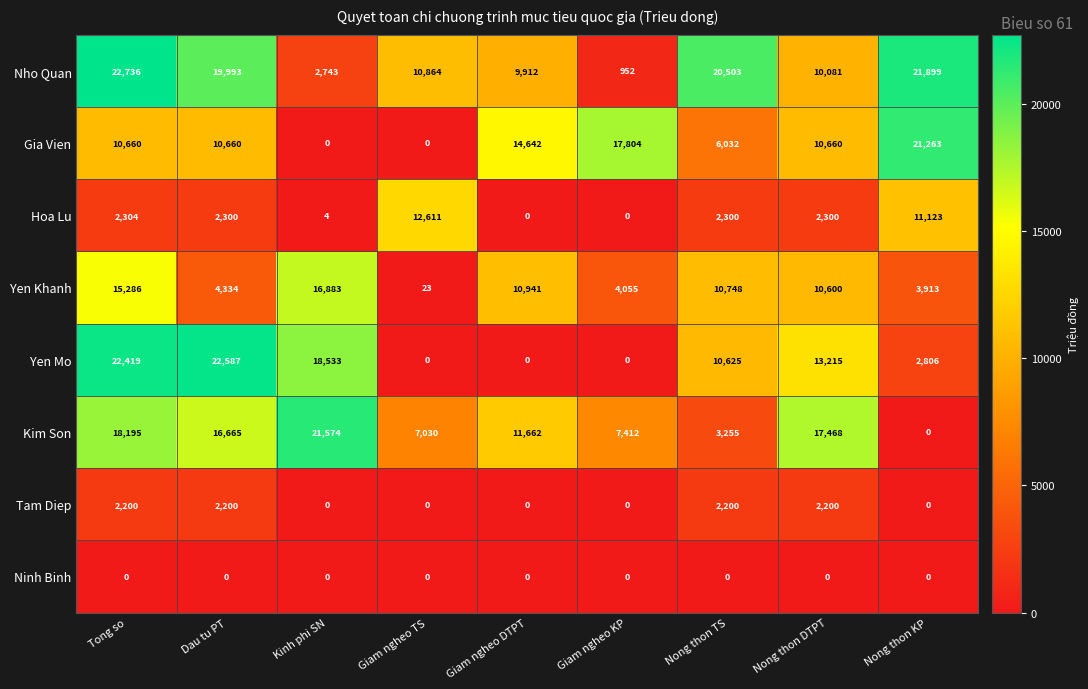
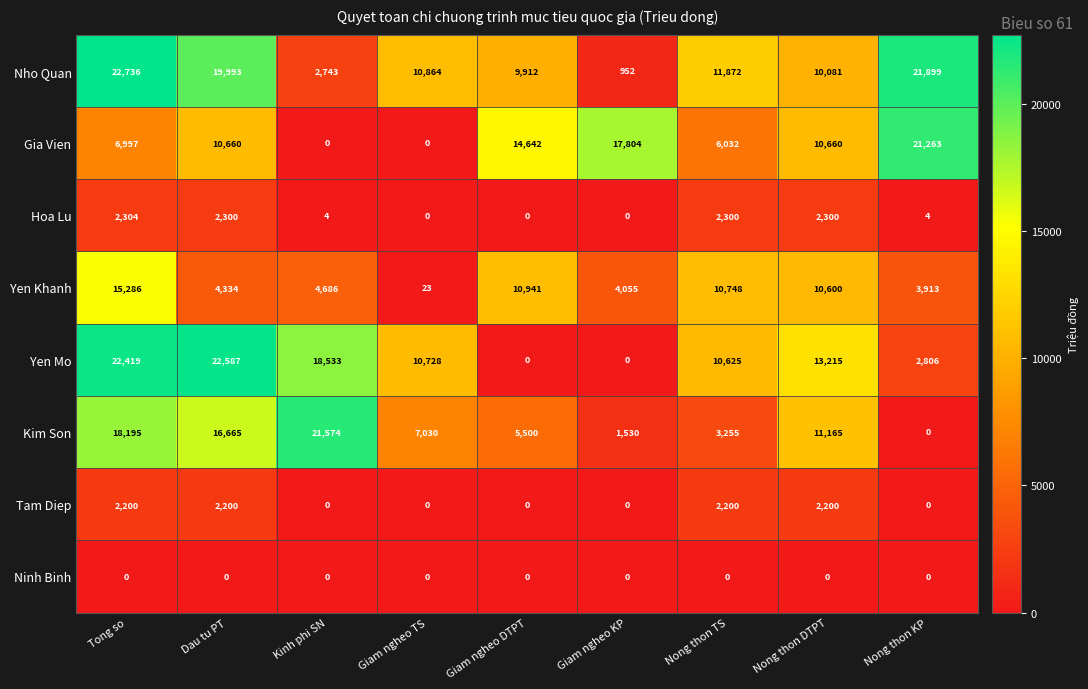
  {
    "Nho Quan": {
      "Tong so": "22,736",
      "Dau tu PT": "19,993",
      "Kinh phi SN": "2,743",
      "Giam ngheo TS": "10,864",
      "Giam ngheo DTPT": "9,912",
      "Giam ngheo KP": "952",
-     "Nong thon TS": "20,503",
+     "Nong thon TS": "11,872",
      "Nong thon DTPT": "10,081",
      "Nong thon KP": "21,899"
    },
    "Gia Vien": {
-     "Tong so": "10,660",
+     "Tong so": "6,997",
      "Dau tu PT": "10,660",
      "Kinh phi SN": "0",
      "Giam ngheo TS": "0",
      "Giam ngheo DTPT": "14,642",
      "Giam ngheo KP": "17,804",
      "Nong thon TS": "6,032",
      "Nong thon DTPT": "10,660",
      "Nong thon KP": "21,263"
    },
    "Hoa Lu": {
      "Tong so": "2,304",
      "Dau tu PT": "2,300",
      "Kinh phi SN": "4",
-     "Giam ngheo TS": "12,611",
+     "Giam ngheo TS": "0",
      "Giam ngheo DTPT": "0",
      "Giam ngheo KP": "0",
      "Nong thon TS": "2,300",
      "Nong thon DTPT": "2,300",
-     "Nong thon KP": "11,123"
+     "Nong thon KP": "4"
    },
    "Yen Khanh": {
      "Tong so": "15,286",
      "Dau tu PT": "4,334",
-     "Kinh phi SN": "16,883",
+     "Kinh phi SN": "4,686",
      "Giam ngheo TS": "23",
      "Giam ngheo DTPT": "10,941",
      "Giam ngheo KP": "4,055",
      "Nong thon TS": "10,748",
      "Nong thon DTPT": "10,600",
      "Nong thon KP": "3,913"
    },
    "Yen Mo": {
      "Tong so": "22,419",
      "Dau tu PT": "22,587",
      "Kinh phi SN": "18,533",
-     "Giam ngheo TS": "0",
+     "Giam ngheo TS": "10,728",
      "Giam ngheo DTPT": "0",
      "Giam ngheo KP": "0",
      "Nong thon TS": "10,625",
      "Nong thon DTPT": "13,215",
      "Nong thon KP": "2,806"
    },
    "Kim Son": {
      "Tong so": "18,195",
      "Dau tu PT": "16,665",
      "Kinh phi SN": "21,574",
      "Giam ngheo TS": "7,030",
-     "Giam ngheo DTPT": "11,662",
-     "Giam ngheo KP": "7,412",
+     "Giam ngheo DTPT": "5,500",
+     "Giam ngheo KP": "1,530",
      "Nong thon TS": "3,255",
-     "Nong thon DTPT": "17,468",
+     "Nong thon DTPT": "11,165",
      "Nong thon KP": "0"
    },
    "Tam Diep": {
      "Tong so": "2,200",
      "Dau tu PT": "2,200",
      "Kinh phi SN": "0",
      "Giam ngheo TS": "0",
      "Giam ngheo DTPT": "0",
      "Giam ngheo KP": "0",
      "Nong thon TS": "2,200",
      "Nong thon DTPT": "2,200",
      "Nong thon KP": "0"
    },
    "Ninh Binh": {
      "Tong so": "0",
      "Dau tu PT": "0",
      "Kinh phi SN": "0",
      "Giam ngheo TS": "0",
      "Giam ngheo DTPT": "0",
      "Giam ngheo KP": "0",
      "Nong thon TS": "0",
      "Nong thon DTPT": "0",
      "Nong thon KP": "0"
    }
  }
